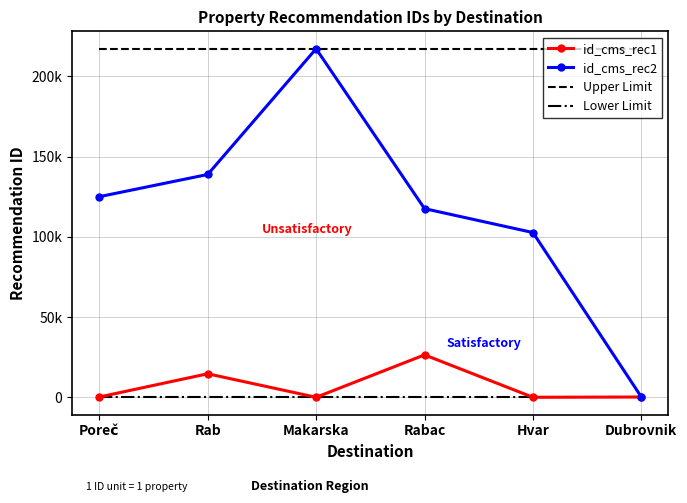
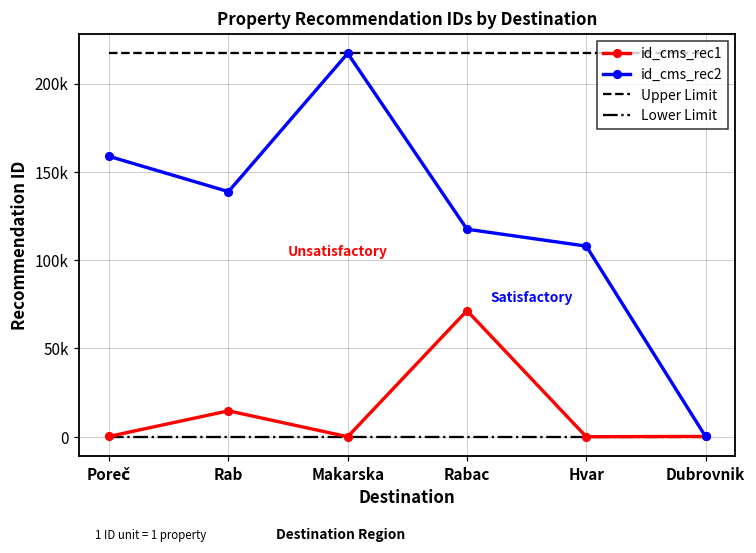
  {
    "id_cms_rec1": {
      "Rab": 15000,
-     "Rabac": 26000
+     "Rabac": 71000
    },
    "id_cms_rec2": {
-     "Poreč": 125000,
+     "Poreč": 159000,
      "Rab": 139000,
      "Rabac": 118000,
-     "Hvar": 103000
+     "Hvar": 108000
    }
  }
